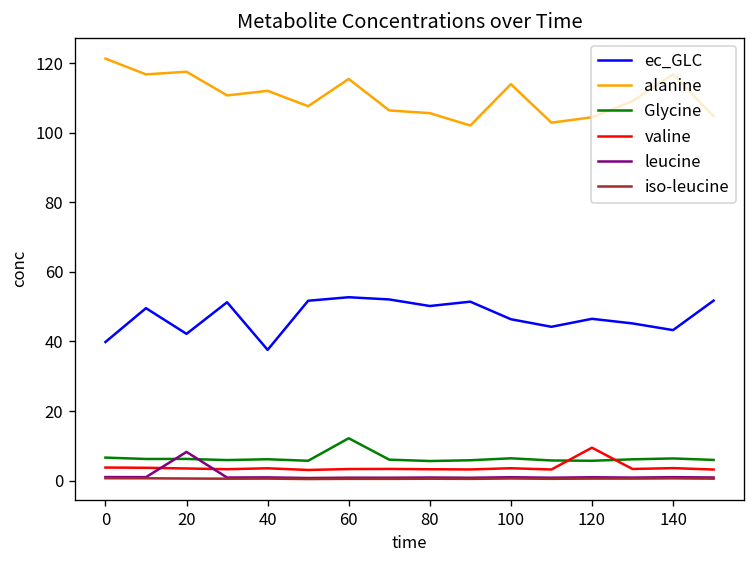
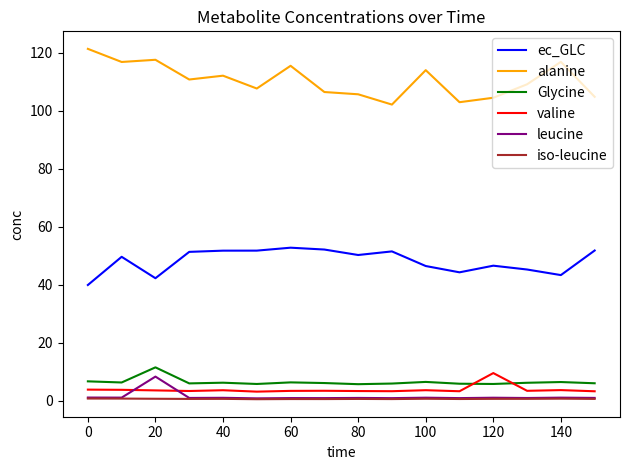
  {
    "ec_GLC": {
      "0": 40,
      "20": 42,
-     "40": 38,
+     "40": 52,
      "60": 53,
      "80": 50,
      "100": 46,
      "120": 46,
      "140": 43
    },
    "alanine": {
      "0": 121,
      "20": 117,
      "40": 112,
      "60": 115,
      "80": 106,
      "100": 114
    },
    "Glycine": {
      "0": 7,
-     "20": 6,
+     "20": 11,
      "40": 6,
-     "60": 12,
+     "60": 6,
      "80": 6,
      "100": 6,
      "120": 6,
      "140": 6
    },
    "valine": {
      "0": 4,
      "20": 3,
      "40": 4,
      "60": 3,
      "80": 3,
      "100": 4,
      "120": 9,
      "140": 4
    },
    "leucine": {
      "20": 8
    },
    "iso-leucine": {
      "20": 1
    }
  }
